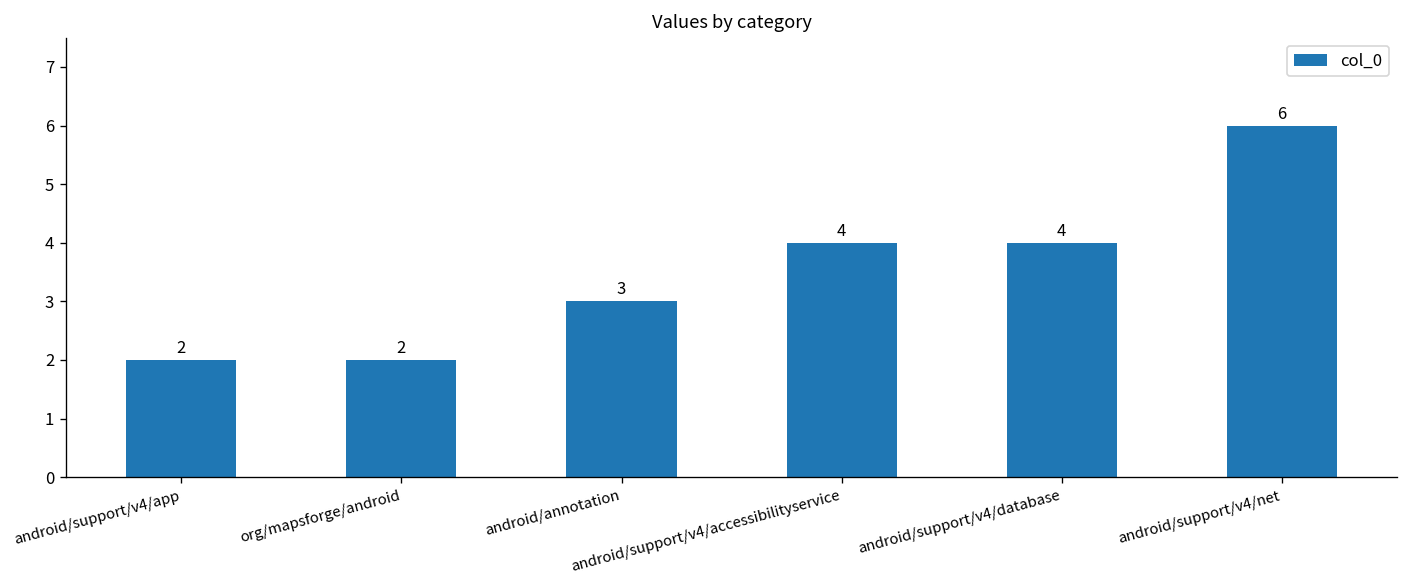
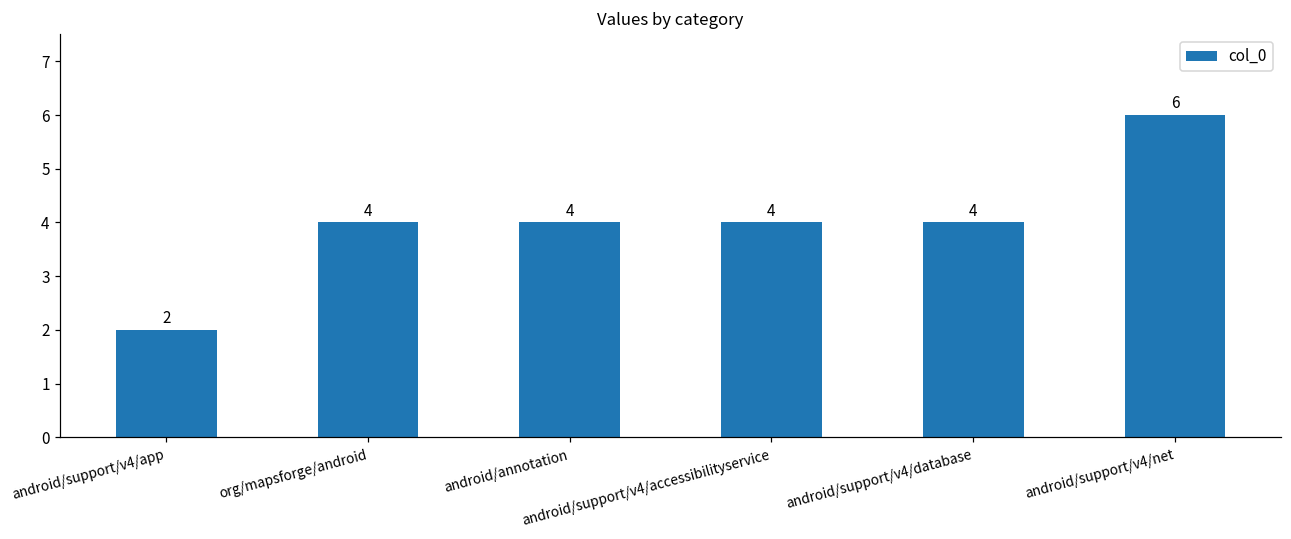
  {
    "android/support/v4/app": 2,
-   "org/mapsforge/android": 2,
-   "android/annotation": 3,
+   "org/mapsforge/android": 4,
+   "android/annotation": 4,
    "android/support/v4/accessibilityservice": 4,
    "android/support/v4/database": 4,
    "android/support/v4/net": 6
  }
